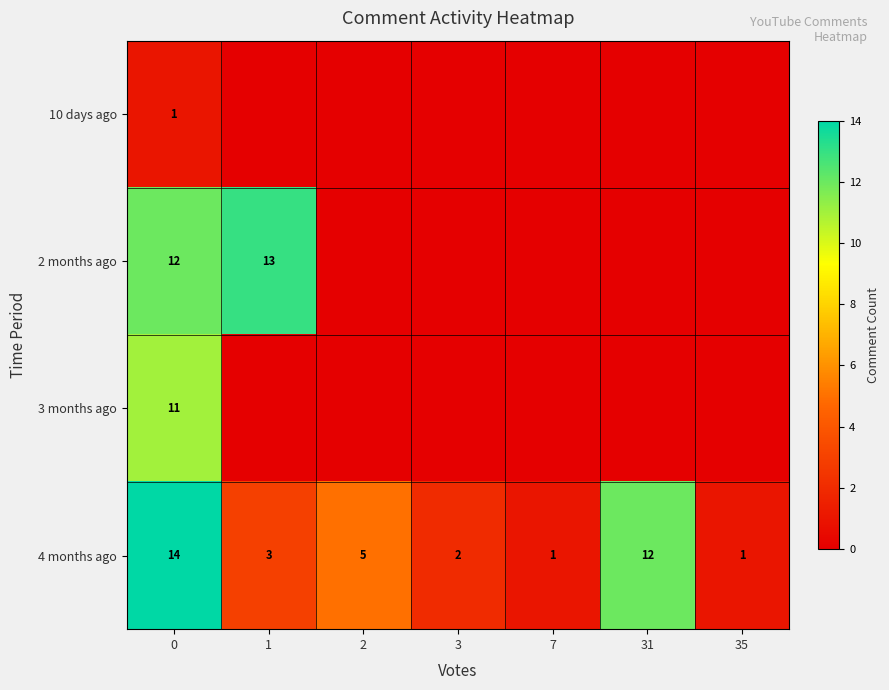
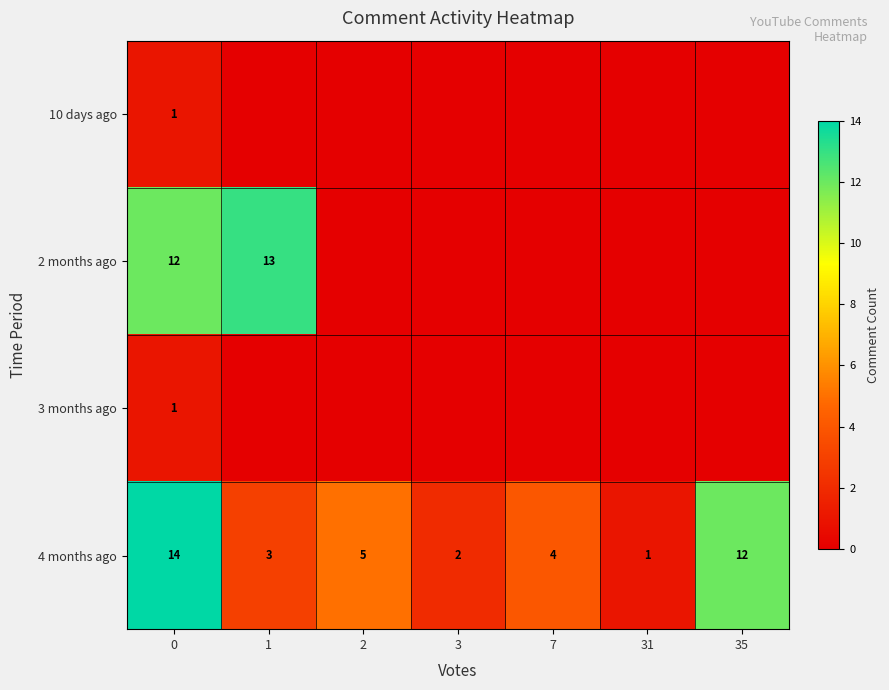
  {
    "10 days ago": {
      "0": 1
    },
    "2 months ago": {
      "0": 12,
      "1": 13
    },
    "3 months ago": {
-     "0": 11
+     "0": 1
    },
    "4 months ago": {
      "0": 14,
      "1": 3,
      "2": 5,
      "3": 2,
-     "7": 1,
-     "31": 12,
-     "35": 1
+     "7": 4,
+     "31": 1,
+     "35": 12
    }
  }
